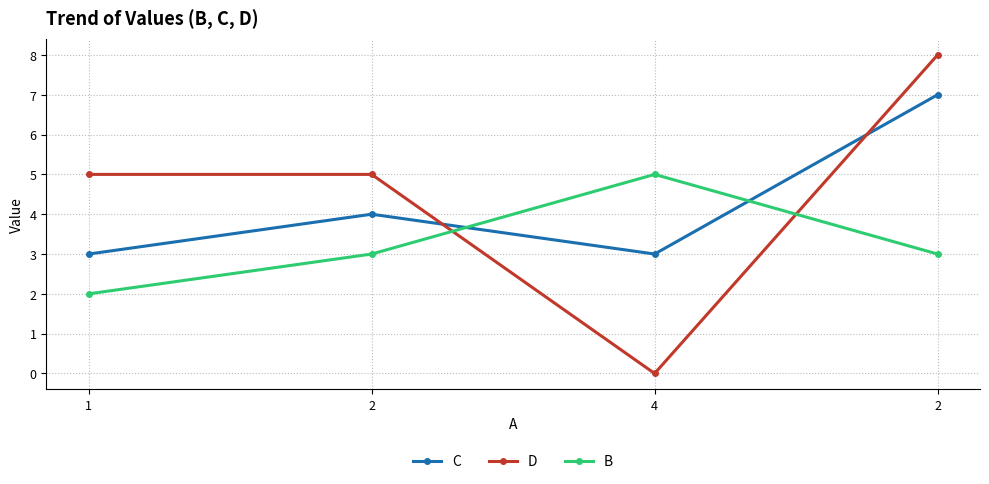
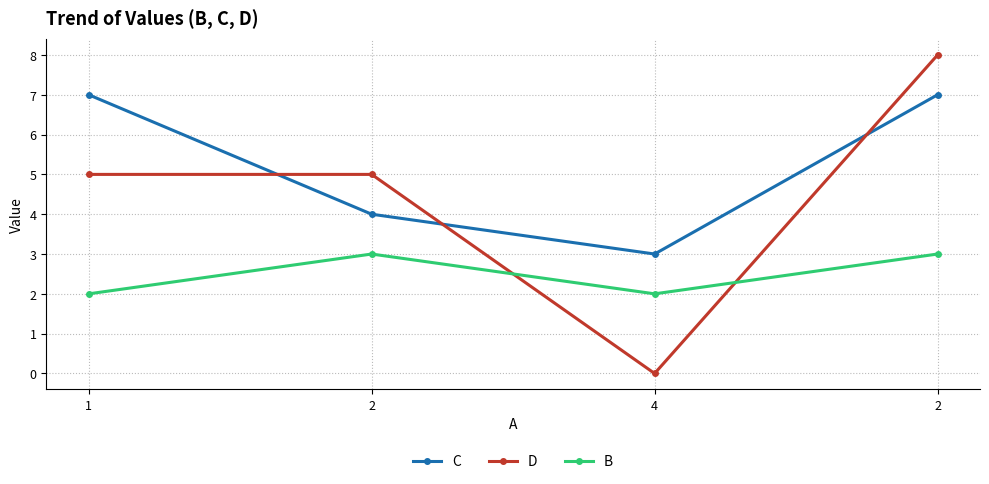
  {
    "C": {
-     "1": 3,
+     "1": 7,
      "4": 3
    },
    "D": {
      "1": 5,
      "4": 0
    },
    "B": {
      "1": 2,
-     "4": 5
+     "4": 2
    }
  }
